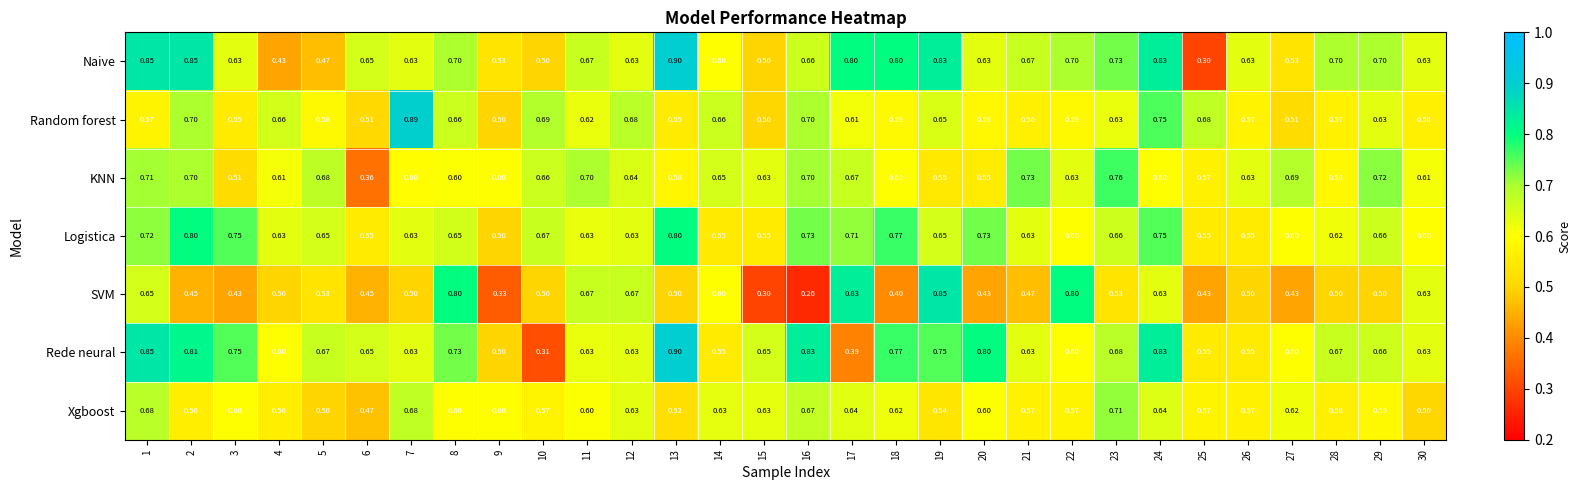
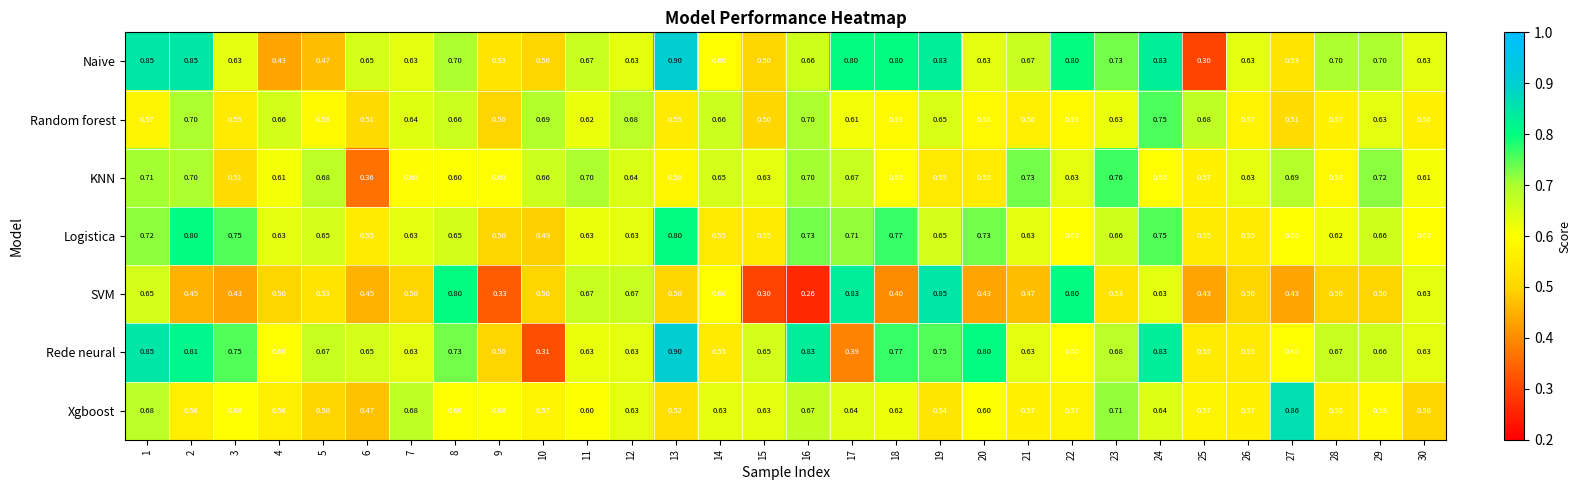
  {
    "Naive": {
      "1": 0.85,
      "2": 0.85,
      "3": 0.63,
      "4": 0.43,
      "5": 0.47,
      "6": 0.65,
      "7": 0.63,
      "8": 0.70,
      "9": 0.53,
      "10": 0.50,
      "11": 0.67,
      "12": 0.63,
      "13": 0.90,
      "14": 0.60,
      "15": 0.50,
      "16": 0.66,
      "17": 0.80,
      "18": 0.80,
      "19": 0.83,
      "20": 0.63,
      "21": 0.67,
-     "22": 0.70,
+     "22": 0.80,
      "23": 0.73,
      "24": 0.83,
      "25": 0.30,
      "26": 0.63,
      "27": 0.53,
      "28": 0.70,
      "29": 0.70,
      "30": 0.63
    },
    "Random forest": {
      "1": 0.57,
      "2": 0.70,
      "3": 0.55,
      "4": 0.66,
      "5": 0.58,
      "6": 0.51,
-     "7": 0.89,
+     "7": 0.64,
      "8": 0.66,
      "9": 0.50,
      "10": 0.69,
      "11": 0.62,
      "12": 0.68,
      "13": 0.55,
      "14": 0.66,
      "15": 0.50,
      "16": 0.70,
      "17": 0.61,
      "18": 0.59,
      "19": 0.65,
      "20": 0.58,
      "21": 0.56,
      "22": 0.59,
      "23": 0.63,
      "24": 0.75,
      "25": 0.68,
      "26": 0.57,
      "27": 0.51,
      "28": 0.57,
      "29": 0.63,
      "30": 0.56
    },
    "Logistica": {
      "1": 0.72,
      "2": 0.80,
      "3": 0.75,
      "4": 0.63,
      "5": 0.65,
      "6": 0.55,
      "7": 0.63,
      "8": 0.65,
      "9": 0.50,
-     "10": 0.67,
+     "10": 0.49,
      "11": 0.63,
      "12": 0.63,
      "13": 0.80,
      "14": 0.55,
      "15": 0.55,
      "16": 0.73,
      "17": 0.71,
      "18": 0.77,
      "19": 0.65,
      "20": 0.73,
      "21": 0.63,
      "22": 0.60,
      "23": 0.66,
      "24": 0.75,
      "25": 0.55,
      "26": 0.55,
      "27": 0.60,
      "28": 0.62,
      "29": 0.66,
      "30": 0.60
    },
    "Xgboost": {
      "1": 0.68,
      "2": 0.56,
      "3": 0.60,
      "4": 0.56,
      "5": 0.50,
      "6": 0.47,
      "7": 0.68,
      "8": 0.60,
      "9": 0.60,
      "10": 0.57,
      "11": 0.60,
      "12": 0.63,
      "13": 0.52,
      "14": 0.63,
      "15": 0.63,
      "16": 0.67,
      "17": 0.64,
      "18": 0.62,
      "19": 0.54,
      "20": 0.60,
      "21": 0.57,
      "22": 0.57,
      "23": 0.71,
      "24": 0.64,
      "25": 0.57,
      "26": 0.57,
-     "27": 0.62,
+     "27": 0.86,
      "28": 0.56,
      "29": 0.59,
      "30": 0.50
    }
  }
